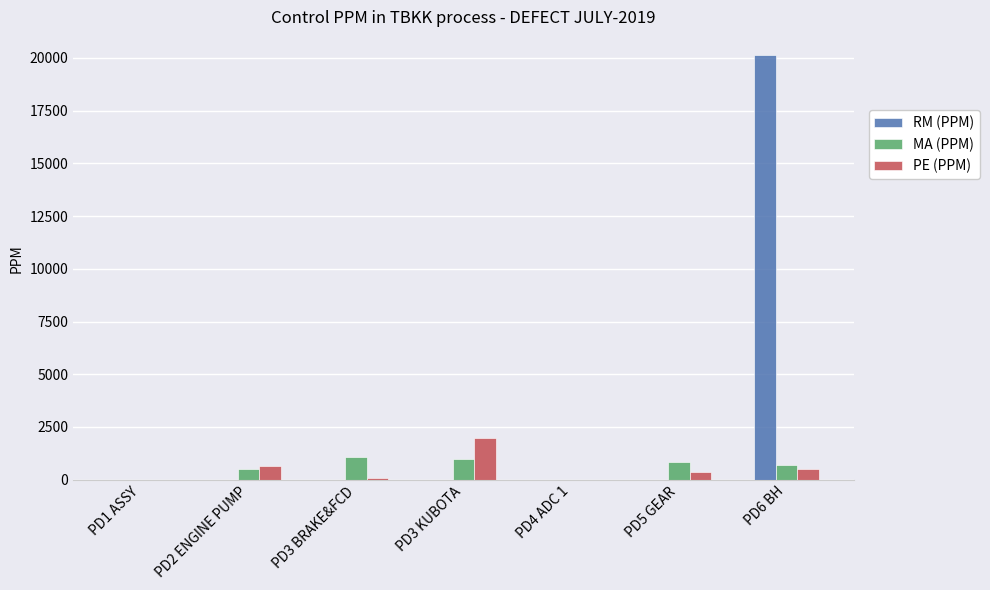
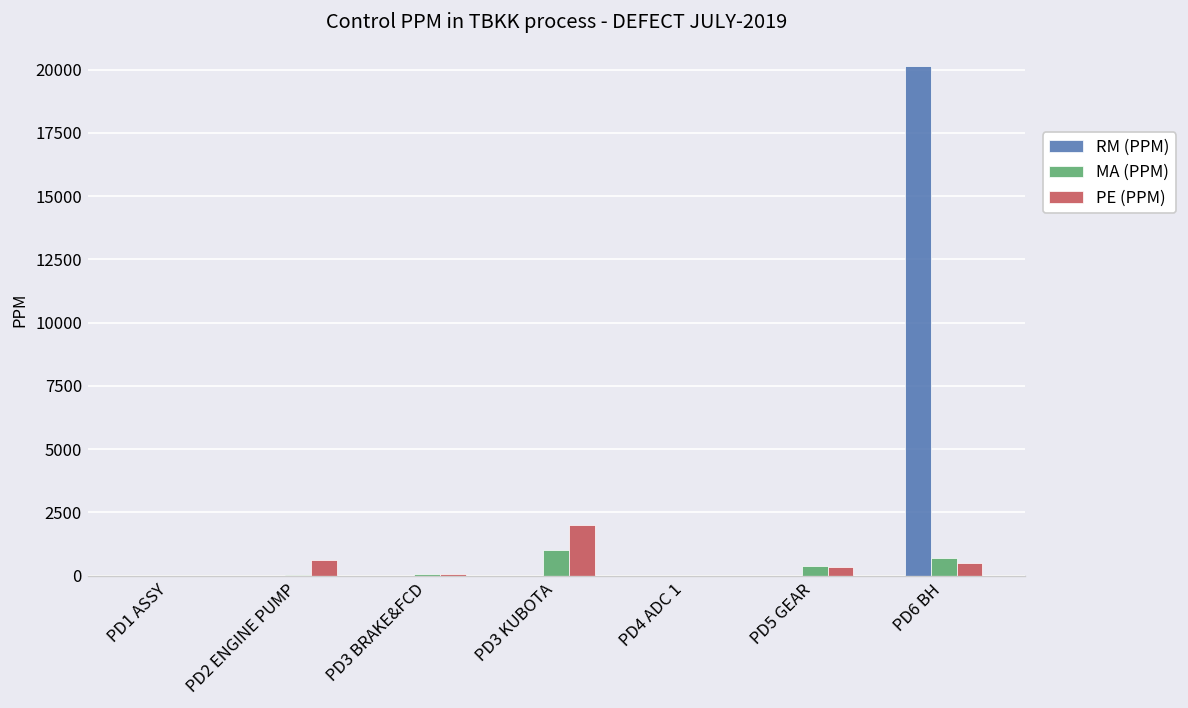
  {
    "RM (PPM)": {
      "PD1 ASSY": 0,
      "PD2 ENGINE PUMP": 0,
      "PD3 BRAKE&FCD": 0,
      "PD3 KUBOTA": 0,
      "PD4 ADC 1": 0,
      "PD5 GEAR": 0,
      "PD6 BH": 20100
    },
    "MA (PPM)": {
      "PD1 ASSY": 0,
-     "PD2 ENGINE PUMP": 500,
-     "PD3 BRAKE&FCD": 1100,
+     "PD2 ENGINE PUMP": 0,
+     "PD3 BRAKE&FCD": 100,
      "PD3 KUBOTA": 1000,
      "PD4 ADC 1": 0,
-     "PD5 GEAR": 900,
+     "PD5 GEAR": 400,
      "PD6 BH": 700
    },
    "PE (PPM)": {
      "PD1 ASSY": 0,
      "PD2 ENGINE PUMP": 600,
      "PD3 KUBOTA": 2000,
      "PD4 ADC 1": 0,
      "PD5 GEAR": 300,
      "PD6 BH": 500
    }
  }
